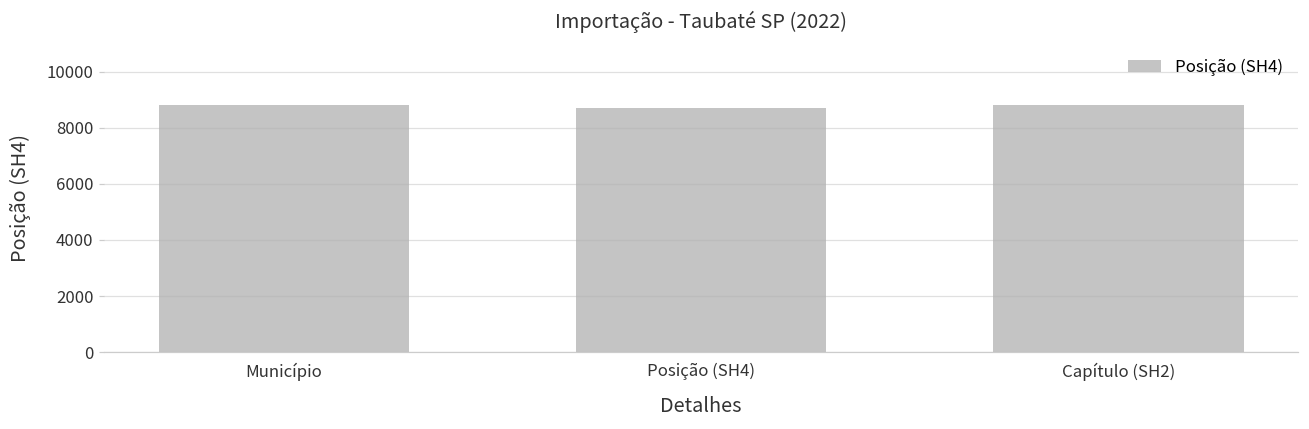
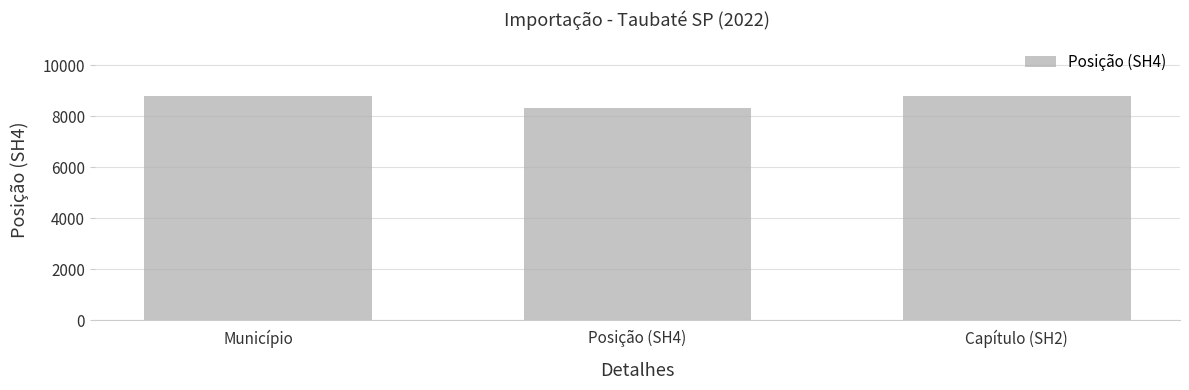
  {
    "Município": 8800,
-   "Posição (SH4)": 8700,
+   "Posição (SH4)": 8300,
    "Capítulo (SH2)": 8800
  }
